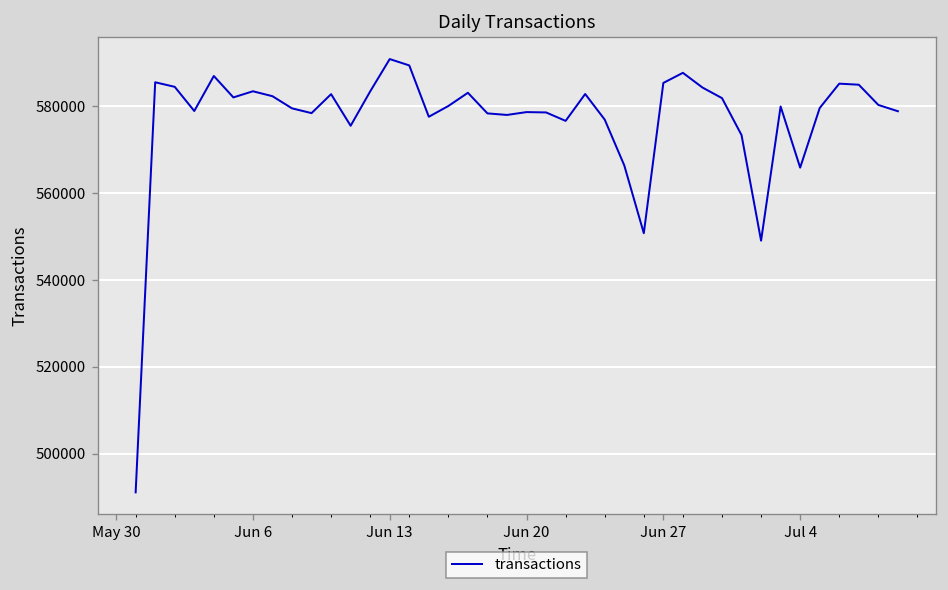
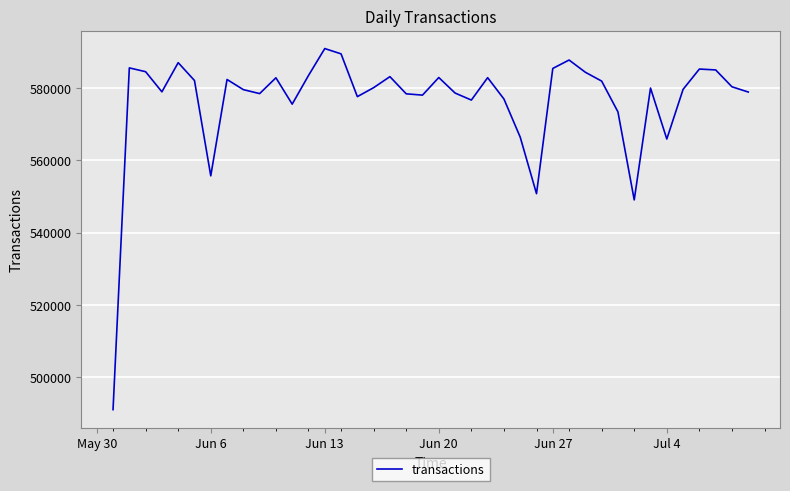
  {
-   "Jun 6": 583000,
+   "Jun 6": 556000,
    "Jun 13": 591000,
-   "Jun 20": 579000,
+   "Jun 20": 583000,
    "Jun 27": 585000,
    "Jul 4": 566000
  }
